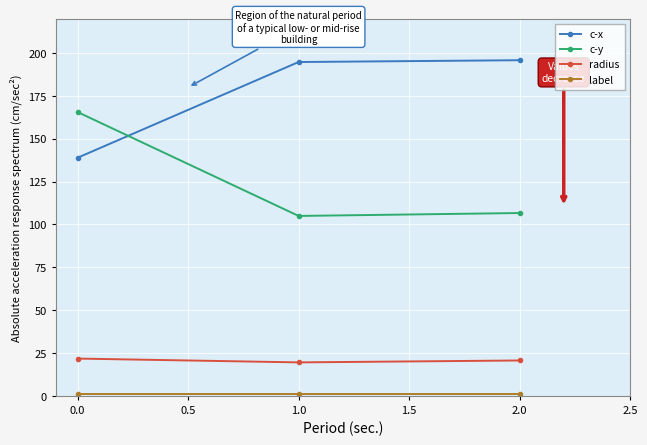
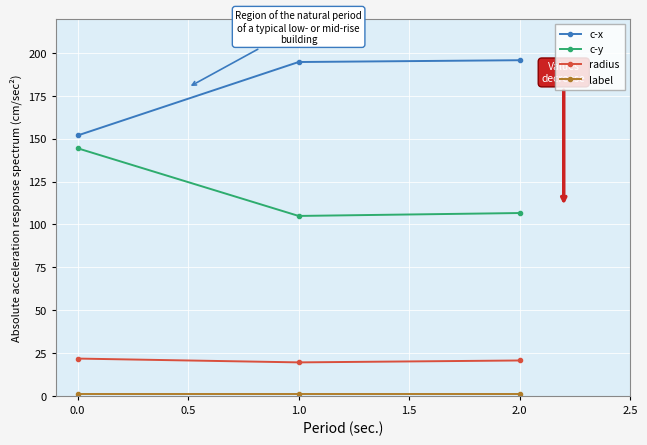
  {
    "c-x": {
-     "0.0": 139,
+     "0.0": 152,
      "1.0": 195,
      "2.0": 196
    },
    "c-y": {
-     "0.0": 166,
+     "0.0": 144,
      "1.0": 105,
      "2.0": 107
    },
    "radius": {
      "0.0": 22,
      "1.0": 20,
      "2.0": 21
    },
    "label": {
      "0.0": 1,
      "1.0": 1,
      "2.0": 1
    }
  }
